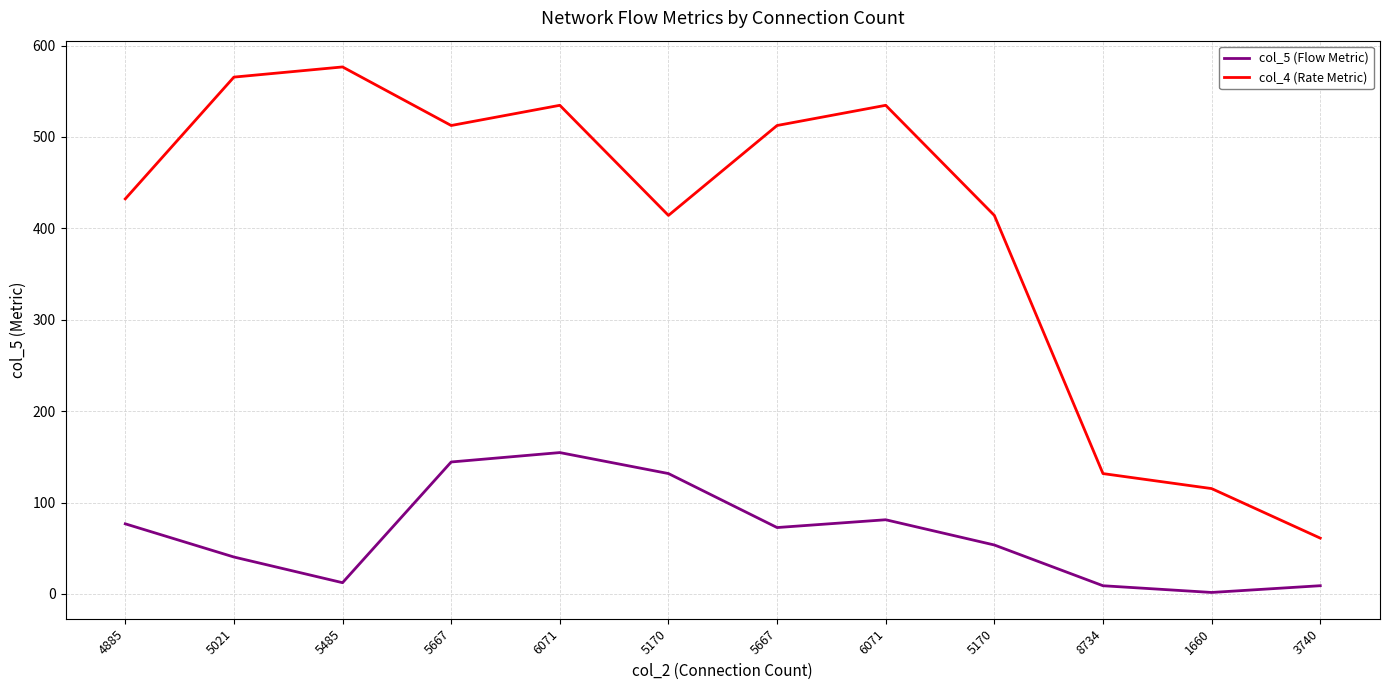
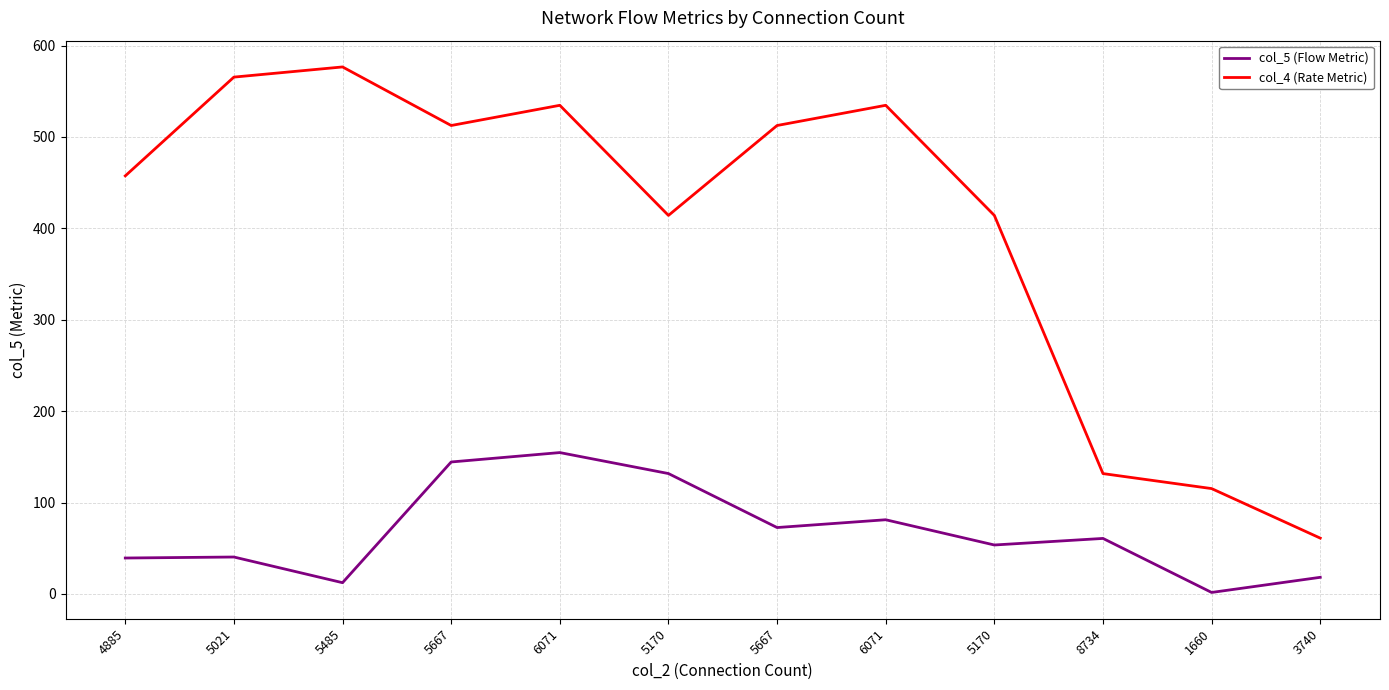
  {
    "col_5 (Flow Metric)": {
-     "4885": 80,
+     "4885": 40,
      "5021": 40,
      "5485": 10,
-     "8734": 10,
+     "8734": 60,
      "1660": 0,
-     "3740": 10
+     "3740": 20
    },
    "col_4 (Rate Metric)": {
-     "4885": 430,
+     "4885": 460,
      "5021": 570,
      "5485": 580,
      "8734": 130,
      "1660": 120,
      "3740": 60
    }
  }
